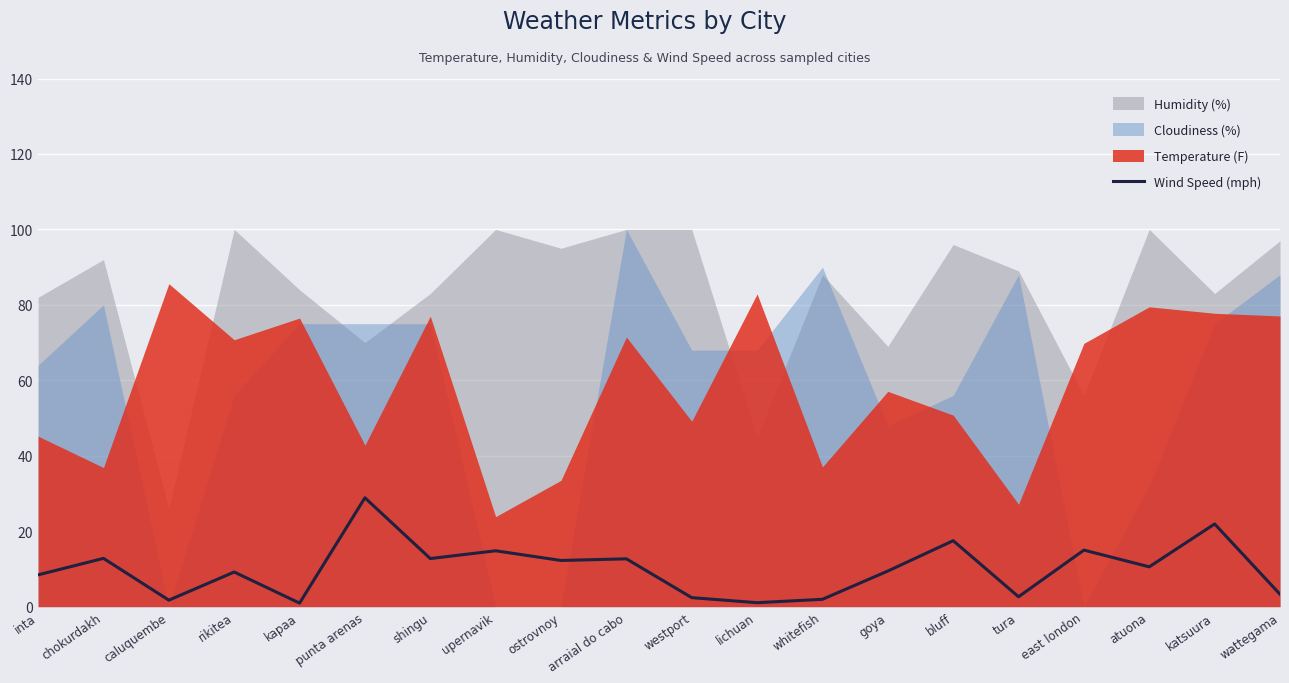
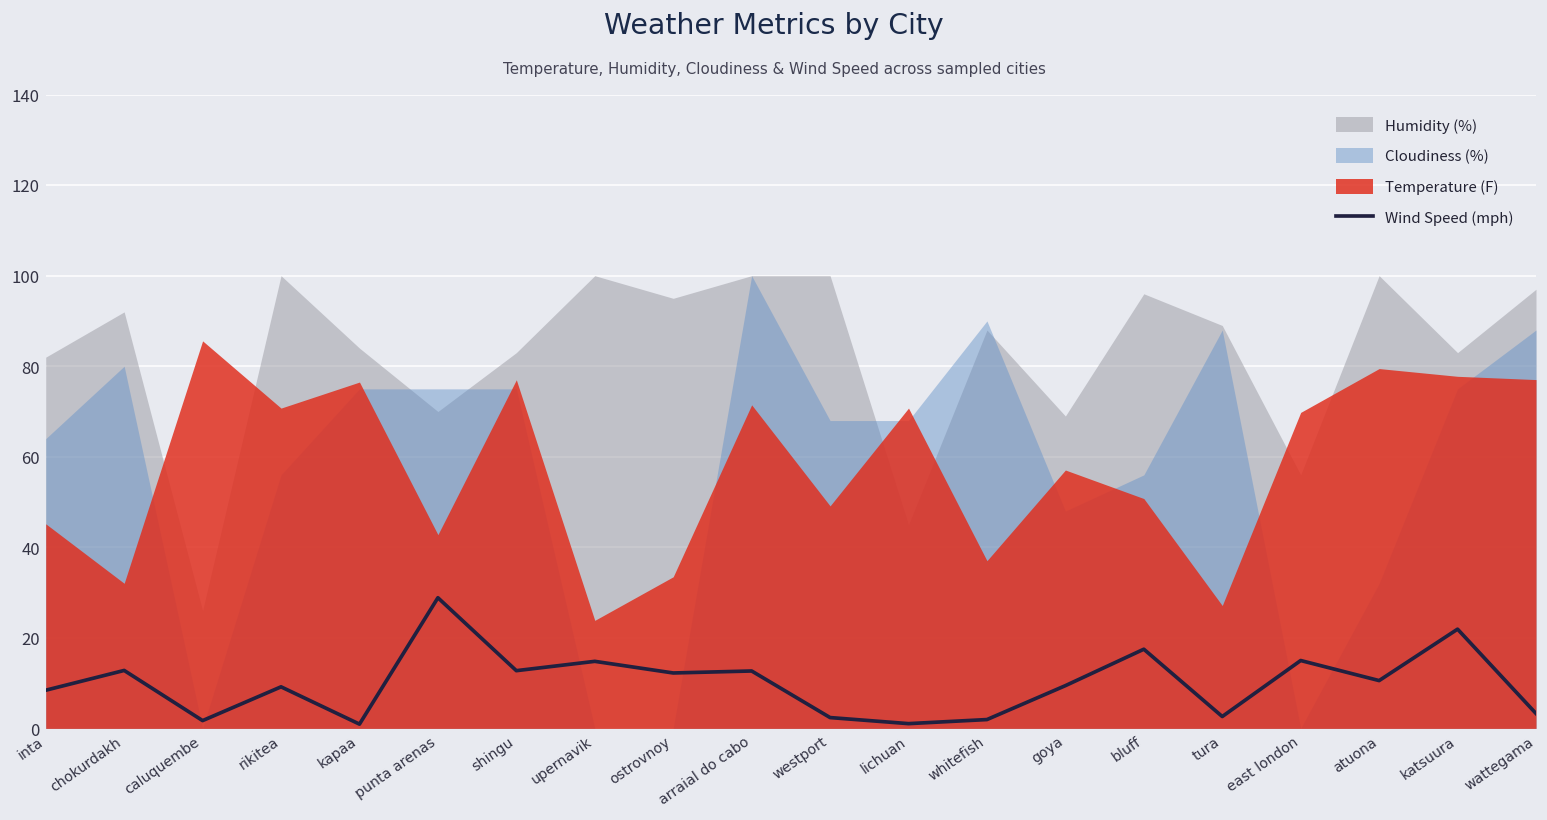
  {
    "Wind Speed (mph)": {
      "inta": 8,
      "chokurdakh": 13,
      "caluquembe": 2,
      "rikitea": 9,
      "kapaa": 1,
      "punta arenas": 29,
      "shingu": 13,
      "upernavik": 15,
      "ostrovnoy": 12,
      "arraial do cabo": 13,
      "westport": 2,
      "lichuan": 1,
      "whitefish": 2,
      "goya": 9,
      "bluff": 17,
      "tura": 3,
      "east london": 15,
      "atuona": 11,
      "katsuura": 22,
      "wattegama": 3
    },
    "Temperature (F)": {
      "inta": 45,
-     "chokurdakh": 37,
+     "chokurdakh": 32,
      "caluquembe": 86,
      "rikitea": 71,
      "kapaa": 77,
      "punta arenas": 43,
      "shingu": 77,
      "upernavik": 24,
      "ostrovnoy": 33,
      "arraial do cabo": 71,
      "westport": 49,
-     "lichuan": 83,
+     "lichuan": 71,
      "whitefish": 37,
      "goya": 57,
      "bluff": 51,
      "tura": 27,
      "east london": 70,
      "atuona": 79,
      "katsuura": 78,
      "wattegama": 77
    }
  }
